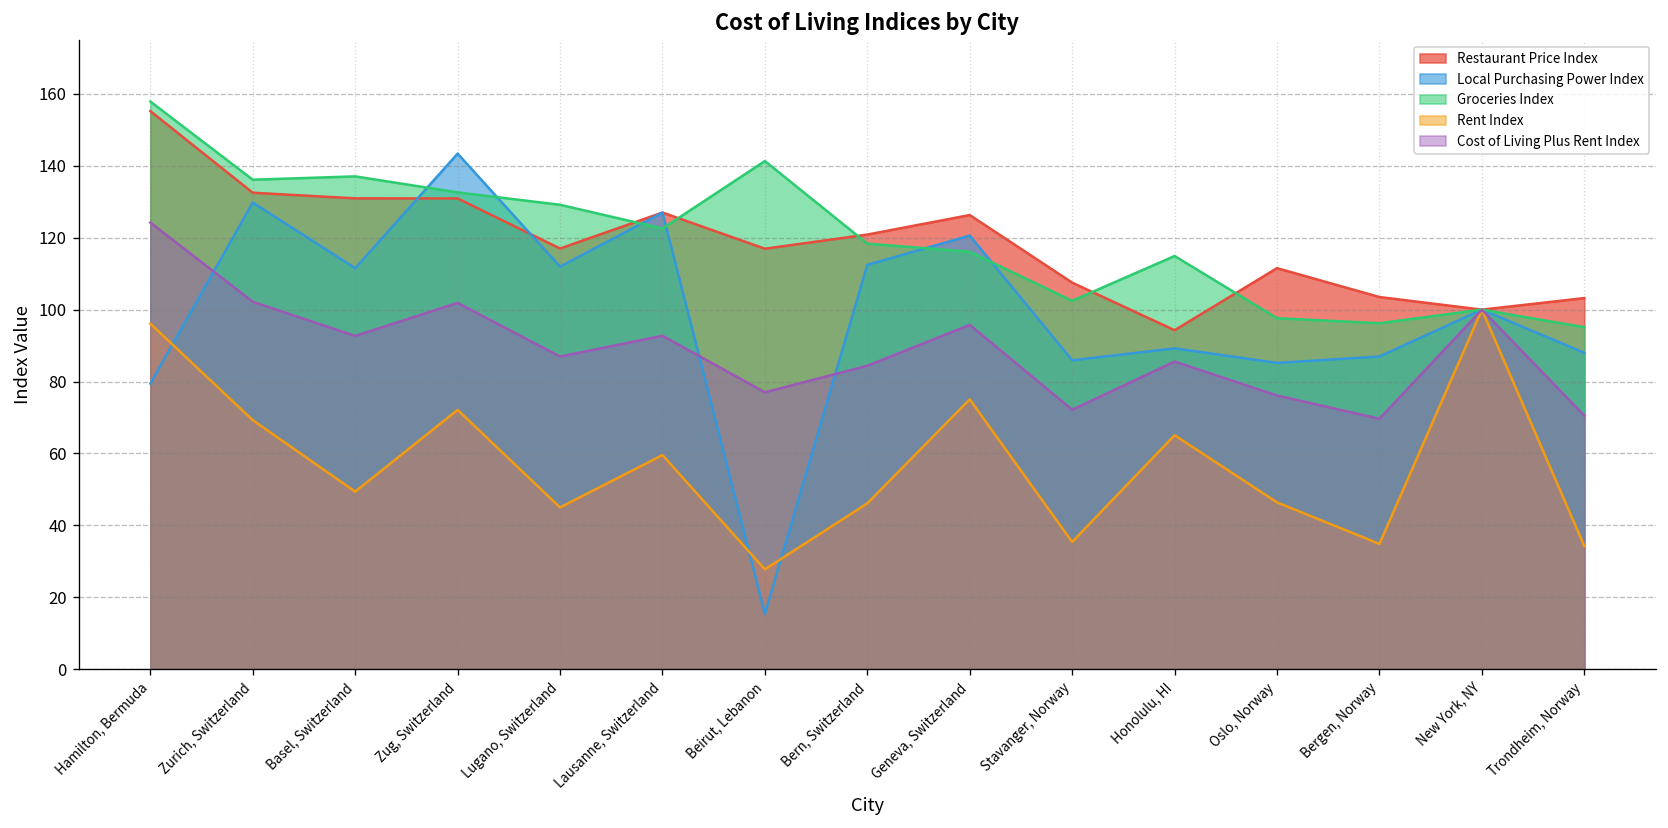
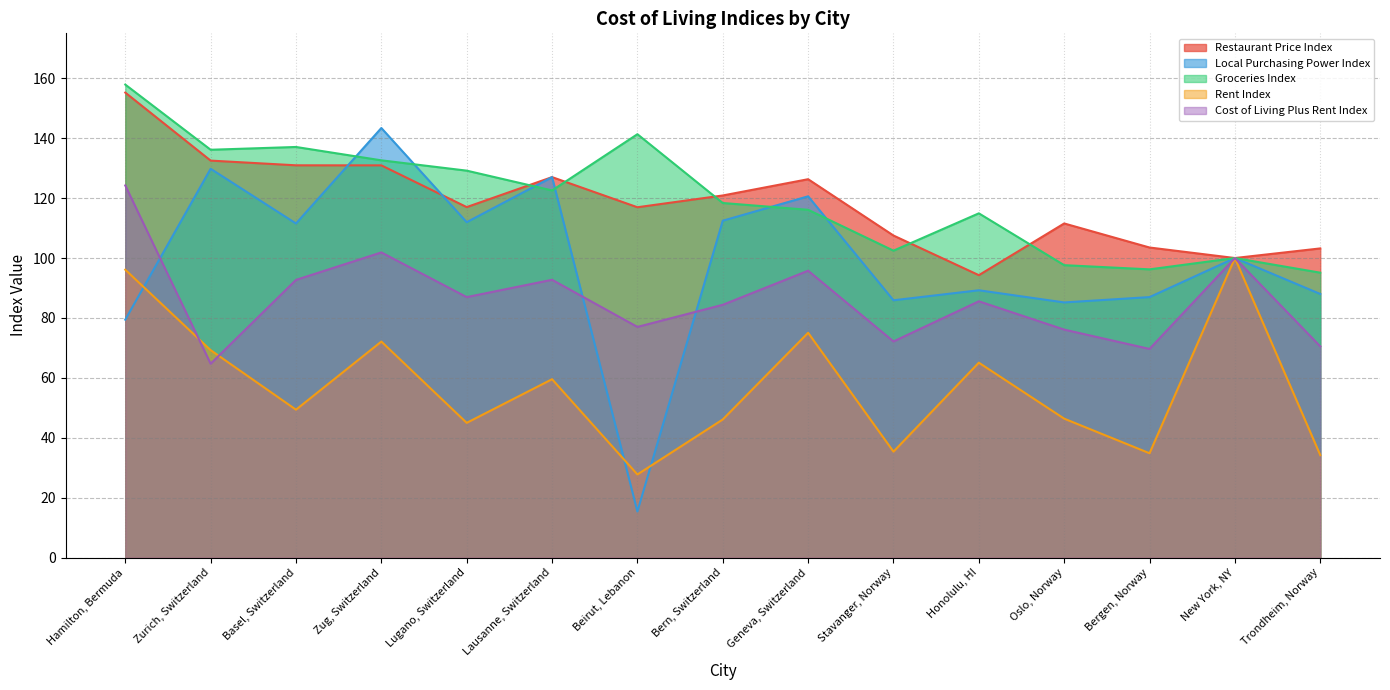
  {
    "Restaurant Price Index": {
      "Hamilton, Bermuda": 155,
      "Zurich, Switzerland": 133,
      "Basel, Switzerland": 131,
      "Zug, Switzerland": 131,
      "Lugano, Switzerland": 117,
      "Beirut, Lebanon": 117,
      "Bern, Switzerland": 121,
      "Geneva, Switzerland": 126,
      "Stavanger, Norway": 108,
      "Honolulu, HI": 94,
      "Oslo, Norway": 112,
      "Bergen, Norway": 104,
      "Trondheim, Norway": 103
    },
    "Local Purchasing Power Index": {
      "Hamilton, Bermuda": 79,
      "Zurich, Switzerland": 130,
      "Basel, Switzerland": 112,
      "Zug, Switzerland": 143,
      "Lugano, Switzerland": 112,
      "Beirut, Lebanon": 15,
      "Bern, Switzerland": 112,
      "Geneva, Switzerland": 121,
      "Stavanger, Norway": 86,
      "Honolulu, HI": 89,
      "Oslo, Norway": 85,
      "Bergen, Norway": 87,
      "Trondheim, Norway": 88
    },
    "Groceries Index": {
      "Hamilton, Bermuda": 158,
      "Zurich, Switzerland": 136,
      "Basel, Switzerland": 137,
      "Zug, Switzerland": 133,
      "Lugano, Switzerland": 129,
      "Lausanne, Switzerland": 123,
      "Beirut, Lebanon": 141,
      "Bern, Switzerland": 118,
      "Geneva, Switzerland": 116,
      "Stavanger, Norway": 102,
      "Honolulu, HI": 115,
      "Oslo, Norway": 98,
      "Bergen, Norway": 96,
      "Trondheim, Norway": 95
    },
    "Rent Index": {
      "Hamilton, Bermuda": 96,
      "Zurich, Switzerland": 69,
      "Basel, Switzerland": 49,
      "Zug, Switzerland": 72,
      "Lugano, Switzerland": 45,
      "Lausanne, Switzerland": 60,
      "Beirut, Lebanon": 28,
      "Bern, Switzerland": 46,
      "Geneva, Switzerland": 75,
      "Stavanger, Norway": 35,
      "Honolulu, HI": 65,
      "Oslo, Norway": 46,
      "Bergen, Norway": 35,
      "Trondheim, Norway": 34
    },
    "Cost of Living Plus Rent Index": {
      "Hamilton, Bermuda": 124,
-     "Zurich, Switzerland": 102,
+     "Zurich, Switzerland": 65,
      "Basel, Switzerland": 93,
      "Zug, Switzerland": 102,
      "Lugano, Switzerland": 87,
      "Lausanne, Switzerland": 93,
      "Beirut, Lebanon": 77,
      "Bern, Switzerland": 84,
      "Geneva, Switzerland": 96,
      "Stavanger, Norway": 72,
      "Honolulu, HI": 86,
      "Oslo, Norway": 76,
      "Bergen, Norway": 70,
      "Trondheim, Norway": 71
    }
  }
